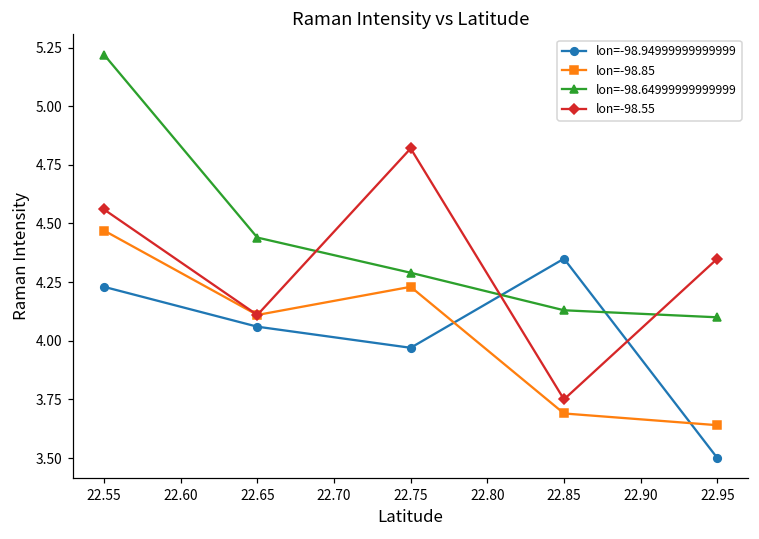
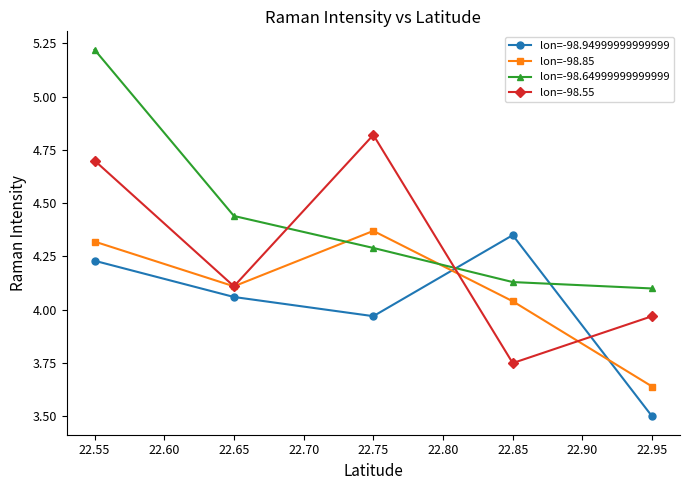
  {
    "lon=-98.94999999999999": {
      "22.55": 4.23,
      "22.65": 4.06,
      "22.75": 3.97,
      "22.85": 4.35,
      "22.95": 3.50
    },
    "lon=-98.85": {
-     "22.55": 4.47,
-     "22.75": 4.23,
-     "22.85": 3.69,
+     "22.55": 4.32,
+     "22.75": 4.37,
+     "22.85": 4.04,
      "22.95": 3.64
    },
    "lon=-98.64999999999999": {
      "22.55": 5.22,
      "22.65": 4.44,
      "22.75": 4.29,
      "22.85": 4.13,
      "22.95": 4.10
    },
    "lon=-98.55": {
-     "22.55": 4.56,
+     "22.55": 4.70,
      "22.75": 4.82,
      "22.85": 3.75,
-     "22.95": 4.35
+     "22.95": 3.97
    }
  }
